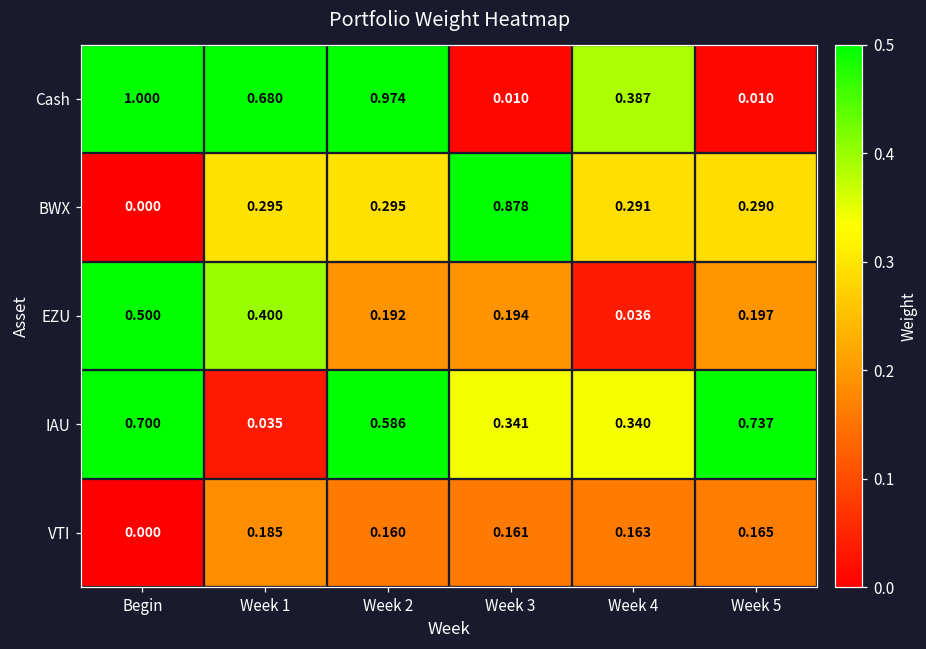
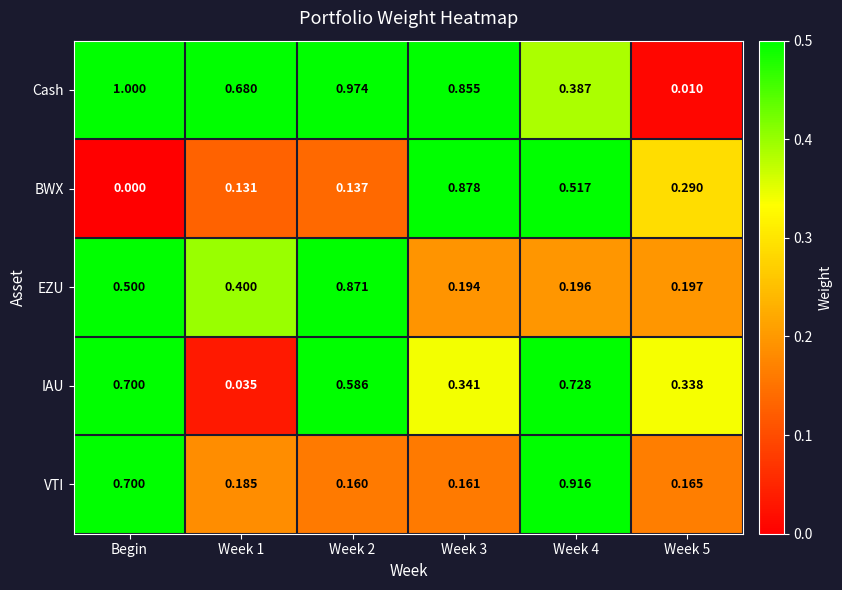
  {
    "Cash": {
      "Begin": 1.000,
      "Week 1": 0.680,
      "Week 2": 0.974,
-     "Week 3": 0.010,
+     "Week 3": 0.855,
      "Week 4": 0.387,
      "Week 5": 0.010
    },
    "BWX": {
      "Begin": 0.000,
-     "Week 1": 0.295,
-     "Week 2": 0.295,
+     "Week 1": 0.131,
+     "Week 2": 0.137,
      "Week 3": 0.878,
-     "Week 4": 0.291,
+     "Week 4": 0.517,
      "Week 5": 0.290
    },
    "EZU": {
      "Begin": 0.500,
      "Week 1": 0.400,
-     "Week 2": 0.192,
+     "Week 2": 0.871,
      "Week 3": 0.194,
-     "Week 4": 0.036,
+     "Week 4": 0.196,
      "Week 5": 0.197
    },
    "IAU": {
      "Begin": 0.700,
      "Week 1": 0.035,
      "Week 2": 0.586,
      "Week 3": 0.341,
-     "Week 4": 0.340,
-     "Week 5": 0.737
+     "Week 4": 0.728,
+     "Week 5": 0.338
    },
    "VTI": {
-     "Begin": 0.000,
+     "Begin": 0.700,
      "Week 1": 0.185,
      "Week 2": 0.160,
      "Week 3": 0.161,
-     "Week 4": 0.163,
+     "Week 4": 0.916,
      "Week 5": 0.165
    }
  }
